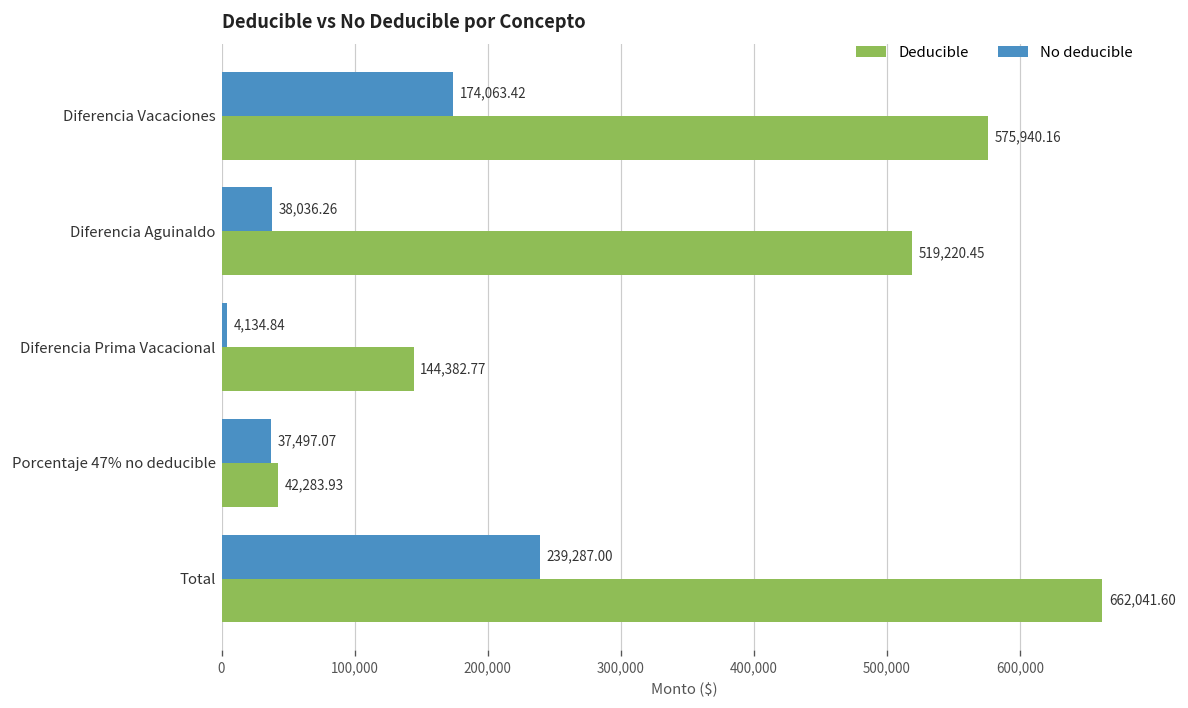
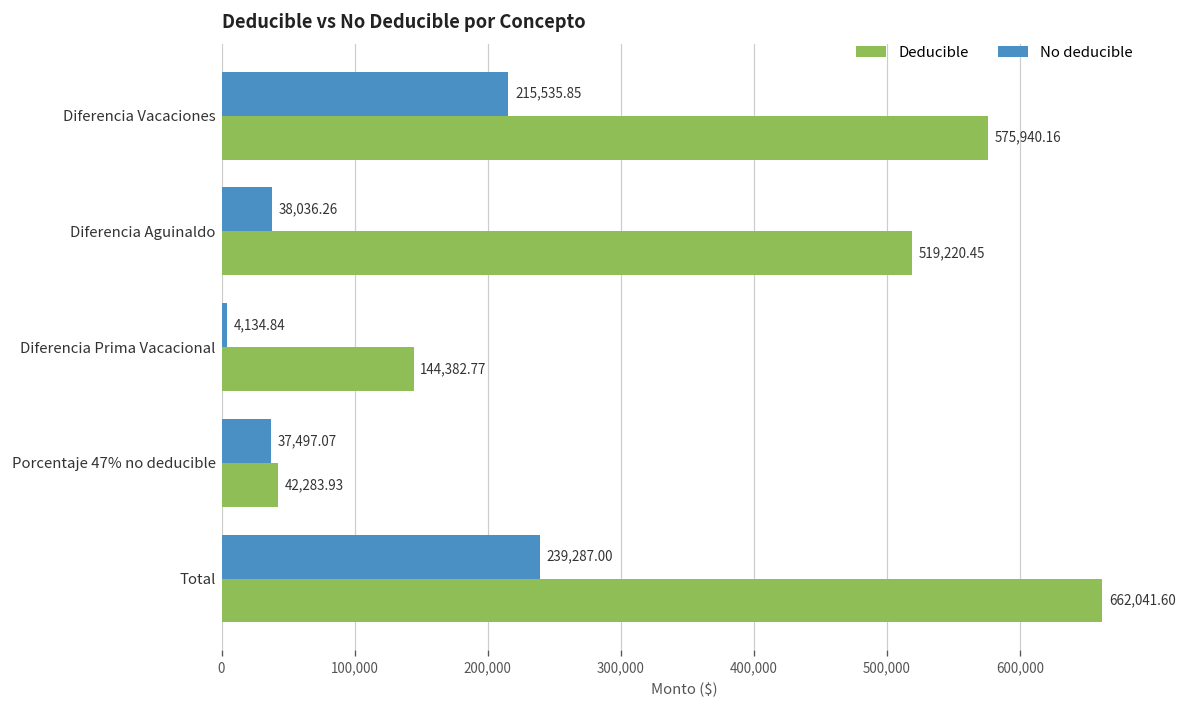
  {
    "Deducible": {
      "Diferencia Vacaciones": "575,940.16",
      "Diferencia Aguinaldo": "519,220.45",
      "Diferencia Prima Vacacional": "144,382.77",
      "Porcentaje 47% no deducible": "42,283.93",
      "Total": "662,041.60"
    },
    "No deducible": {
-     "Diferencia Vacaciones": "174,063.42",
+     "Diferencia Vacaciones": "215,535.85",
      "Diferencia Aguinaldo": "38,036.26",
      "Diferencia Prima Vacacional": "4,134.84",
      "Porcentaje 47% no deducible": "37,497.07",
      "Total": "239,287.00"
    }
  }
